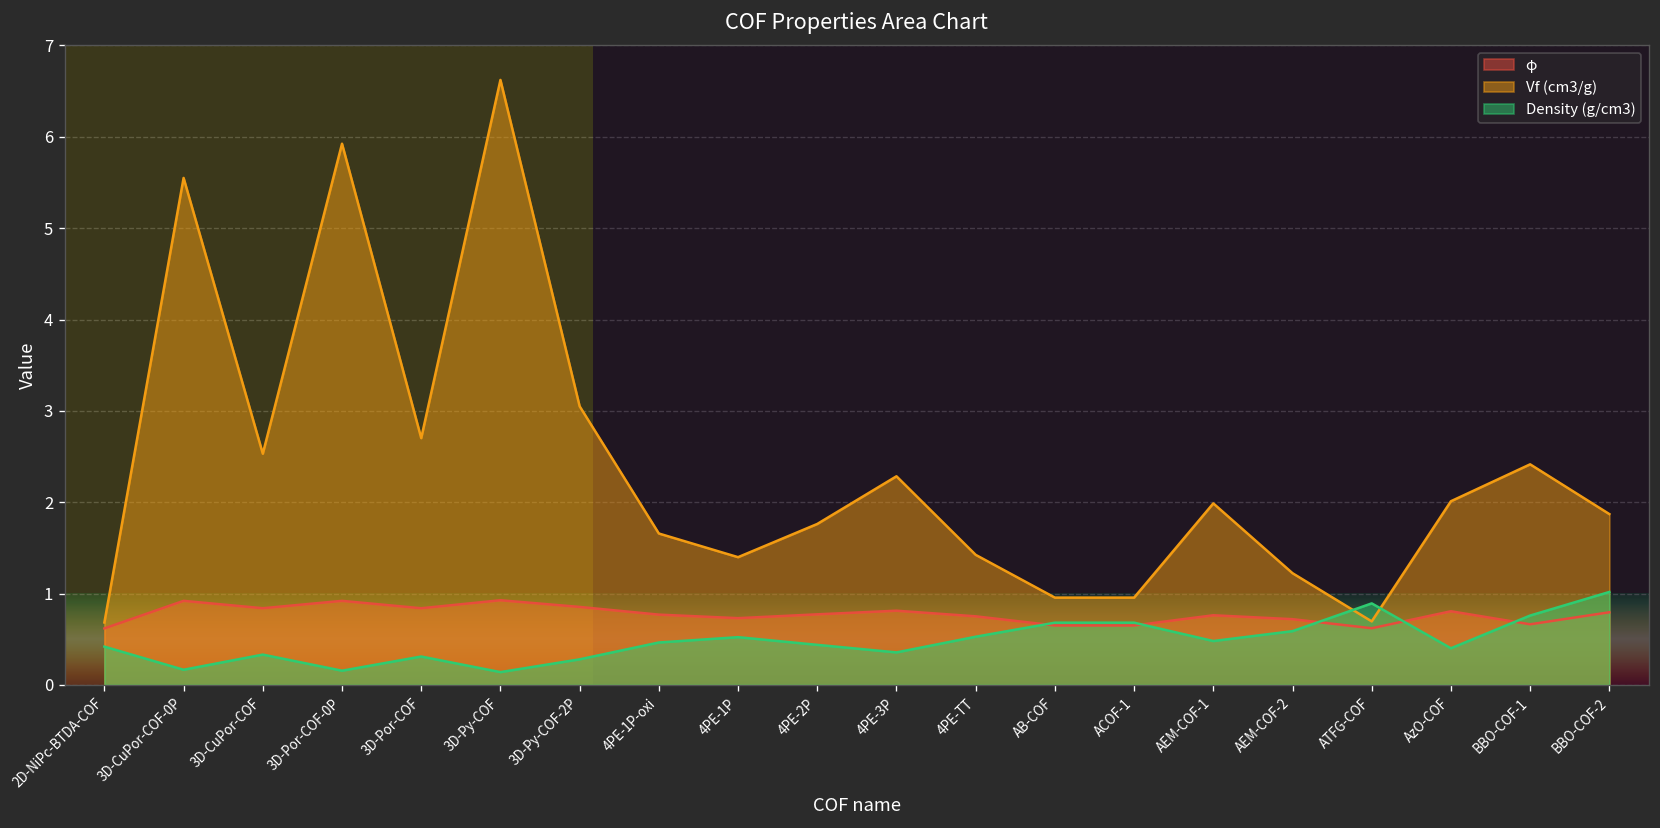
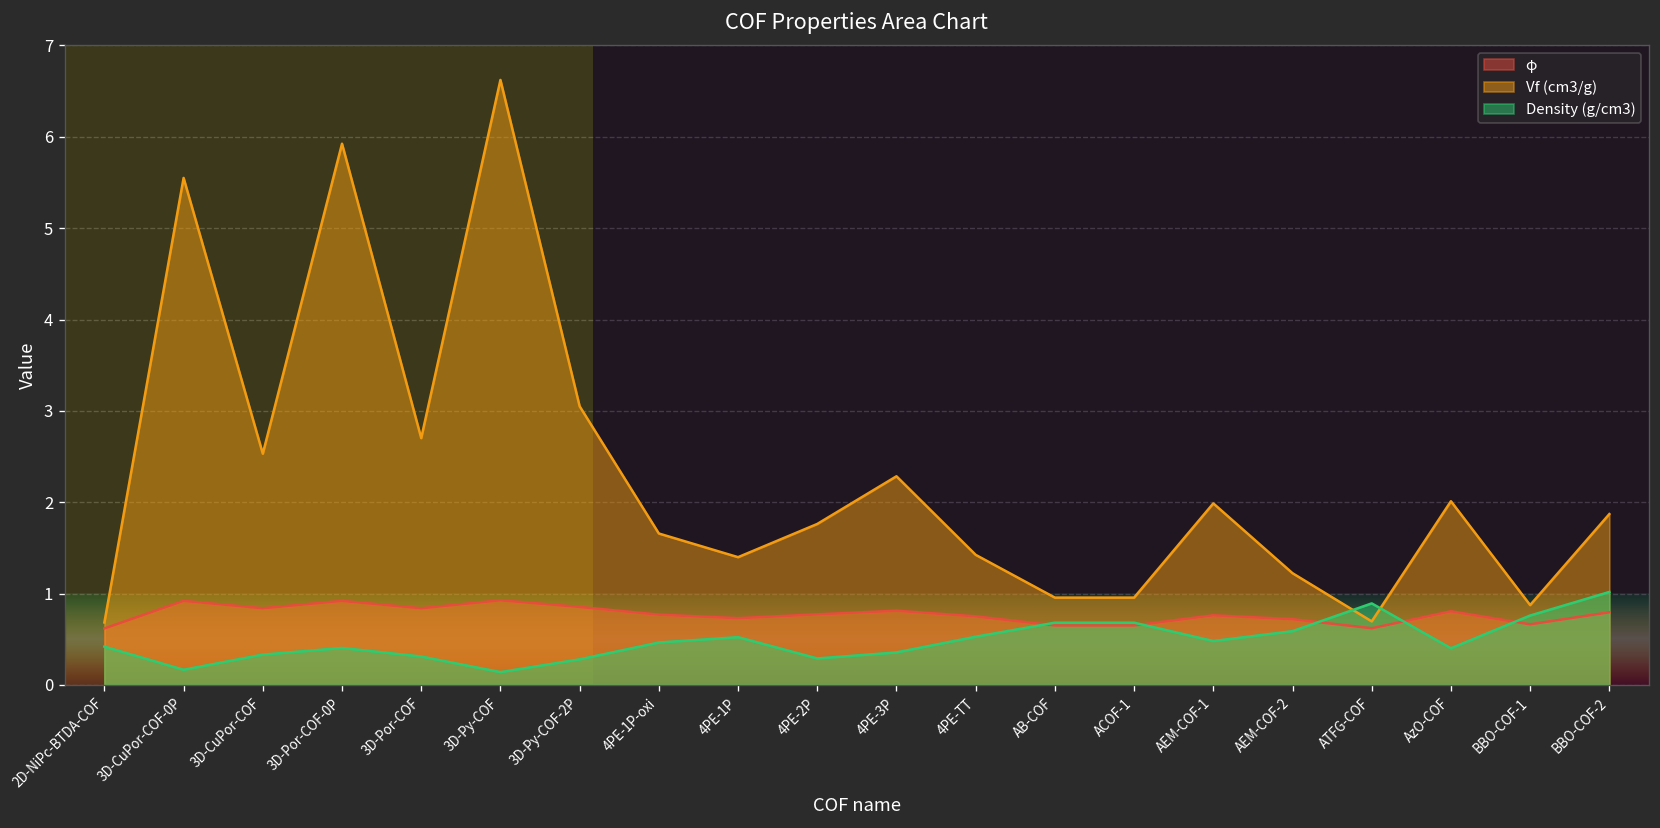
  {
    "φ": {
      "2D-NiPc-BTDA-COF": 0.6,
      "3D-CuPor-COF-0P": 0.9,
      "3D-CuPor-COF": 0.8,
      "3D-Por-COF-0P": 0.9,
      "3D-Por-COF": 0.8,
      "3D-Py-COF": 0.9,
      "3D-Py-COF-2P": 0.9,
      "4PE-1P-oxi": 0.8,
      "4PE-1P": 0.7,
      "4PE-2P": 0.8,
      "4PE-3P": 0.8,
      "4PE-TT": 0.8,
      "AEM-COF-1": 0.8,
      "AEM-COF-2": 0.7,
      "ATFG-COF": 0.6,
      "AzO-COF": 0.8,
      "BBO-COF-1": 0.7,
      "BBO-COF-2": 0.8
    },
    "Vf (cm3/g)": {
      "2D-NiPc-BTDA-COF": 0.7,
      "3D-CuPor-COF-0P": 5.5,
      "3D-CuPor-COF": 2.5,
      "3D-Por-COF-0P": 5.9,
      "3D-Por-COF": 2.7,
      "3D-Py-COF": 6.6,
      "3D-Py-COF-2P": 3.0,
      "4PE-1P-oxi": 1.7,
      "4PE-1P": 1.4,
      "4PE-2P": 1.8,
      "4PE-3P": 2.3,
      "4PE-TT": 1.4,
      "AB-COF": 1.0,
      "ACOF-1": 1.0,
      "AEM-COF-1": 2.0,
      "AEM-COF-2": 1.2,
      "ATFG-COF": 0.7,
      "AzO-COF": 2.0,
-     "BBO-COF-1": 2.4,
+     "BBO-COF-1": 0.9,
      "BBO-COF-2": 1.9
    },
    "Density (g/cm3)": {
      "2D-NiPc-BTDA-COF": 0.4,
      "3D-CuPor-COF-0P": 0.2,
      "3D-CuPor-COF": 0.3,
-     "3D-Por-COF-0P": 0.2,
+     "3D-Por-COF-0P": 0.4,
      "3D-Por-COF": 0.3,
      "3D-Py-COF": 0.1,
      "3D-Py-COF-2P": 0.3,
      "4PE-1P-oxi": 0.5,
      "4PE-1P": 0.5,
-     "4PE-2P": 0.4,
+     "4PE-2P": 0.3,
      "4PE-3P": 0.4,
      "4PE-TT": 0.5,
      "AEM-COF-1": 0.5,
      "AEM-COF-2": 0.6,
      "ATFG-COF": 0.9,
      "AzO-COF": 0.4,
      "BBO-COF-1": 0.8,
      "BBO-COF-2": 1.0
    }
  }
